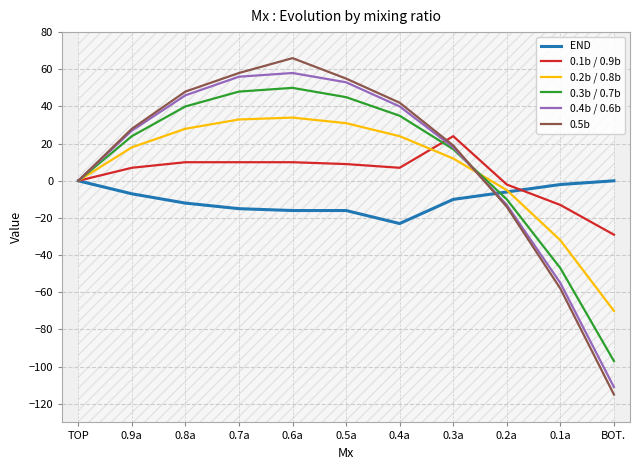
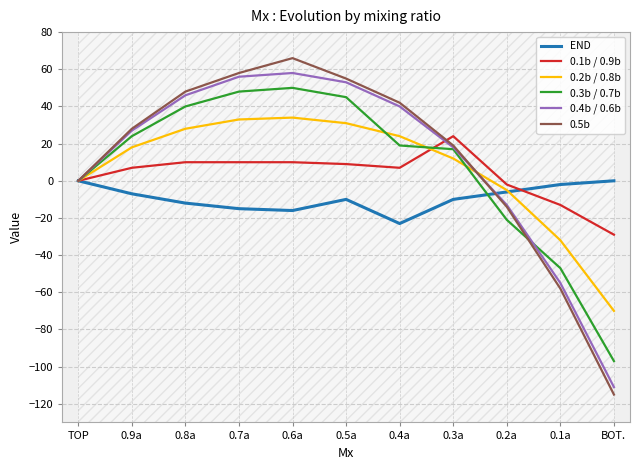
  {
    "END": {
      "0.9a": -7,
      "0.8a": -12,
      "0.7a": -15,
      "0.6a": -16,
-     "0.5a": -16,
+     "0.5a": -10,
      "0.4a": -23,
      "0.3a": -10,
      "0.1a": -2,
      "BOT.": 0
    },
    "0.1b / 0.9b": {
      "0.9a": 7,
      "0.8a": 10,
      "0.7a": 10,
      "0.6a": 10,
      "0.5a": 9,
      "0.4a": 7,
      "0.3a": 24,
      "0.2a": -2,
      "0.1a": -13,
      "BOT.": -29
    },
    "0.2b / 0.8b": {
      "0.9a": 18,
      "0.8a": 28,
      "0.7a": 33,
      "0.6a": 34,
      "0.5a": 31,
      "0.4a": 24,
      "0.3a": 12,
      "0.1a": -32,
      "BOT.": -70
    },
    "0.3b / 0.7b": {
      "0.9a": 24,
      "0.8a": 40,
      "0.7a": 48,
      "0.6a": 50,
      "0.5a": 45,
-     "0.4a": 35,
-     "0.2a": -10,
+     "0.4a": 19,
+     "0.2a": -21,
      "0.1a": -47,
      "BOT.": -97
    },
    "0.4b / 0.6b": {
      "0.8a": 46,
      "0.7a": 56,
      "0.6a": 58,
      "0.5a": 53,
      "0.4a": 40,
      "0.1a": -55,
      "BOT.": -111
    },
    "0.5b": {
      "0.8a": 48,
      "0.7a": 58,
      "0.6a": 66,
      "0.5a": 55,
      "0.4a": 42,
      "0.1a": -58,
      "BOT.": -115
    }
  }
